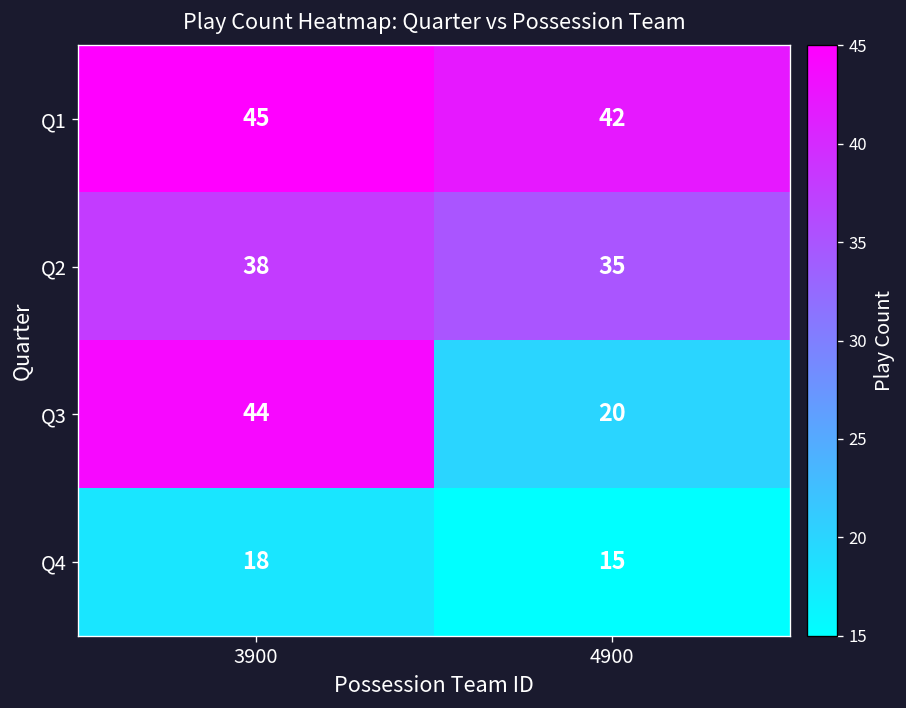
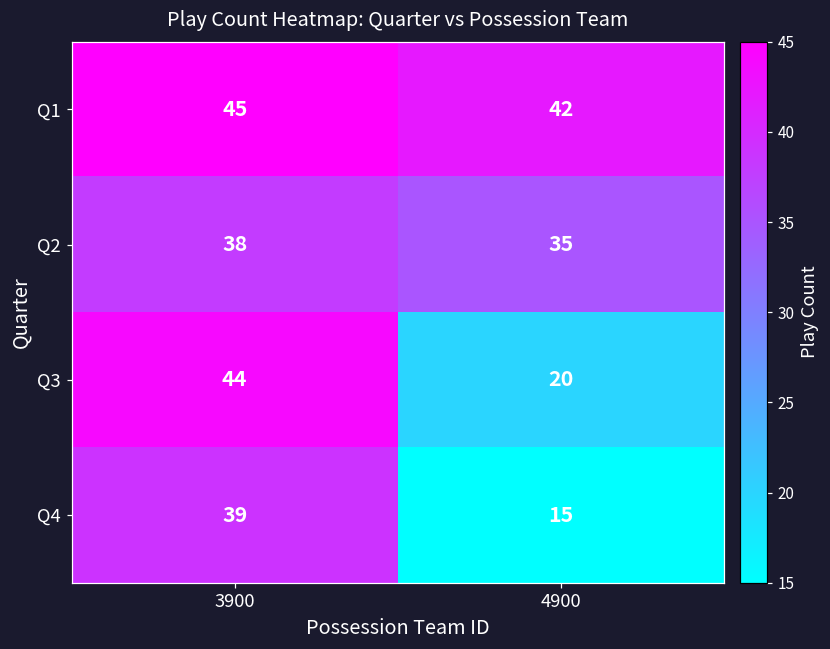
  {
    "Q1": {
      "3900": 45,
      "4900": 42
    },
    "Q2": {
      "3900": 38,
      "4900": 35
    },
    "Q3": {
      "3900": 44,
      "4900": 20
    },
    "Q4": {
-     "3900": 18,
+     "3900": 39,
      "4900": 15
    }
  }
